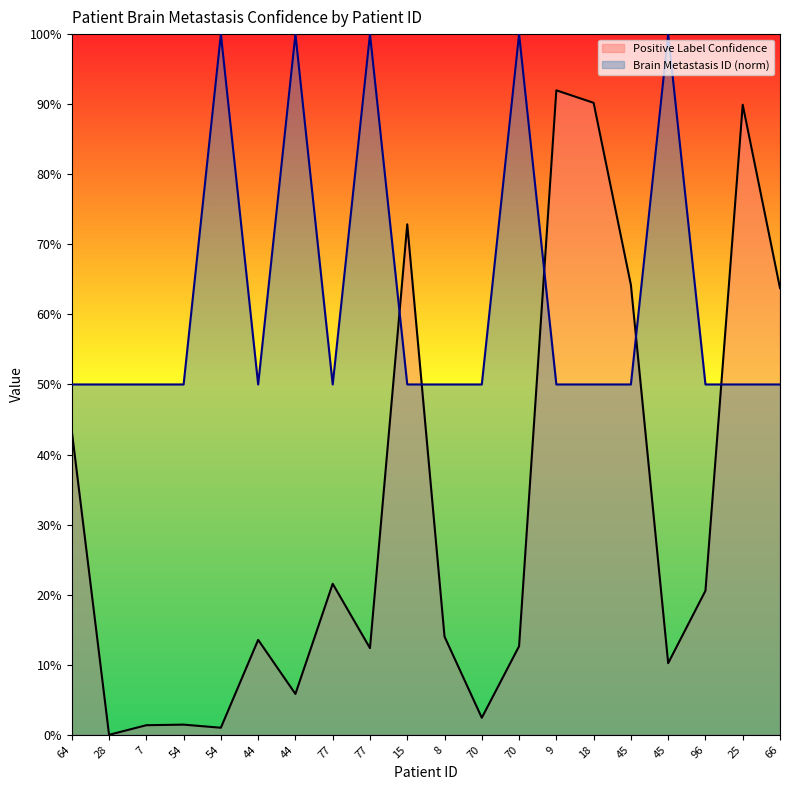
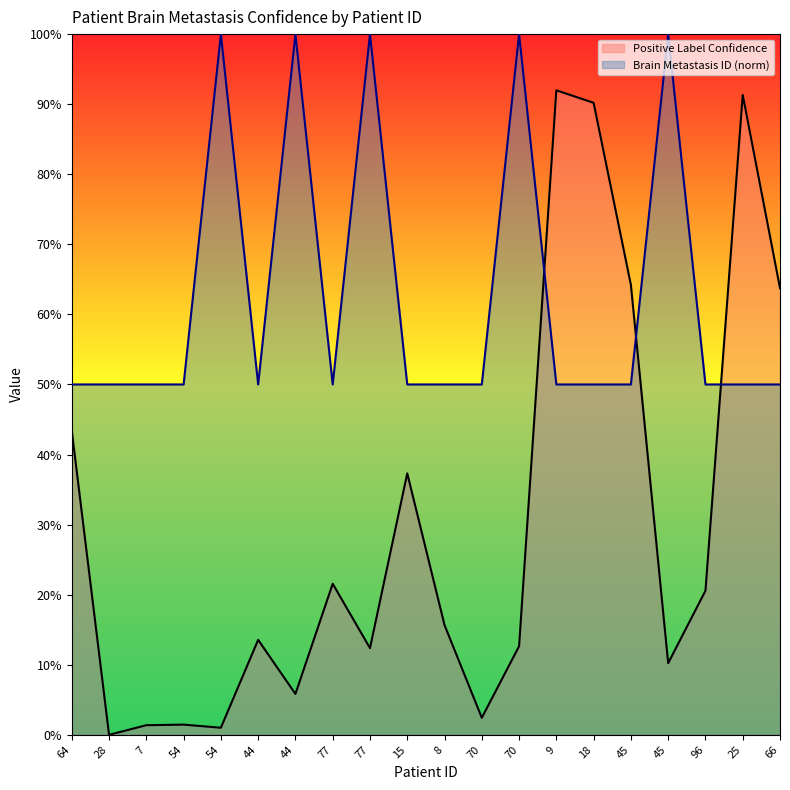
  {
    "Positive Label Confidence": {
      "64": "43%",
      "28": "0%",
      "7": "1%",
-     "15": "73%",
-     "8": "14%",
+     "15": "37%",
+     "8": "16%",
      "9": "92%",
      "18": "90%",
      "96": "21%",
-     "25": "90%",
+     "25": "91%",
      "66": "64%"
    },
    "Brain Metastasis ID (norm)": {
      "64": "50%",
      "28": "50%",
      "7": "50%",
      "15": "50%",
      "8": "50%",
      "9": "50%",
      "18": "50%",
      "96": "50%",
      "25": "50%",
      "66": "50%"
    }
  }
